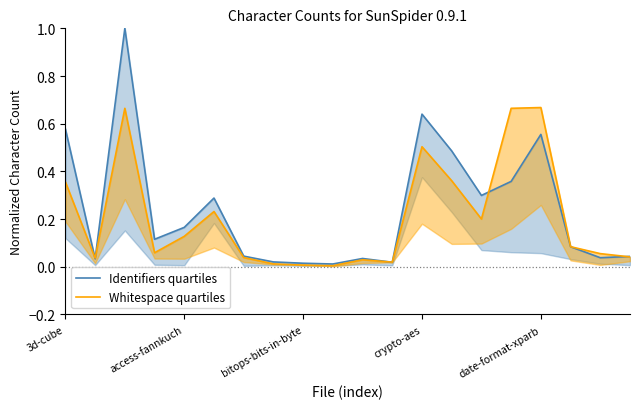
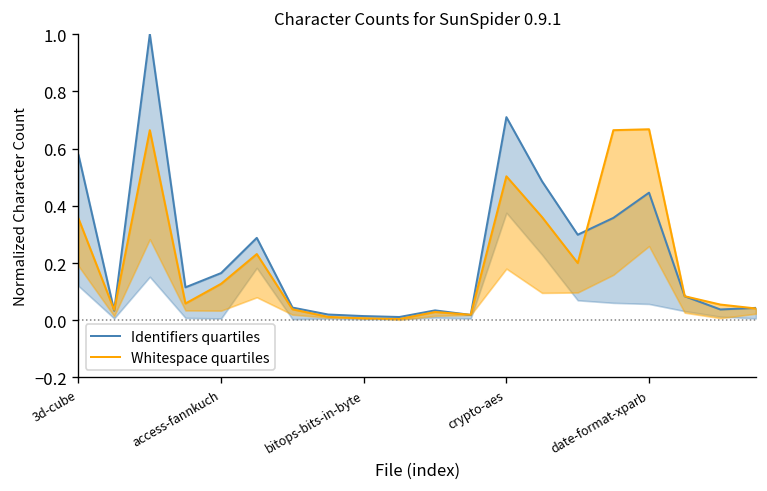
  {
    "Identifiers quartiles": {
      "3d-cube": 0.58,
      "access-fannkuch": 0.16,
-     "crypto-aes": 0.64,
-     "date-format-xparb": 0.55
+     "crypto-aes": 0.71,
+     "date-format-xparb": 0.45
    }
  }
